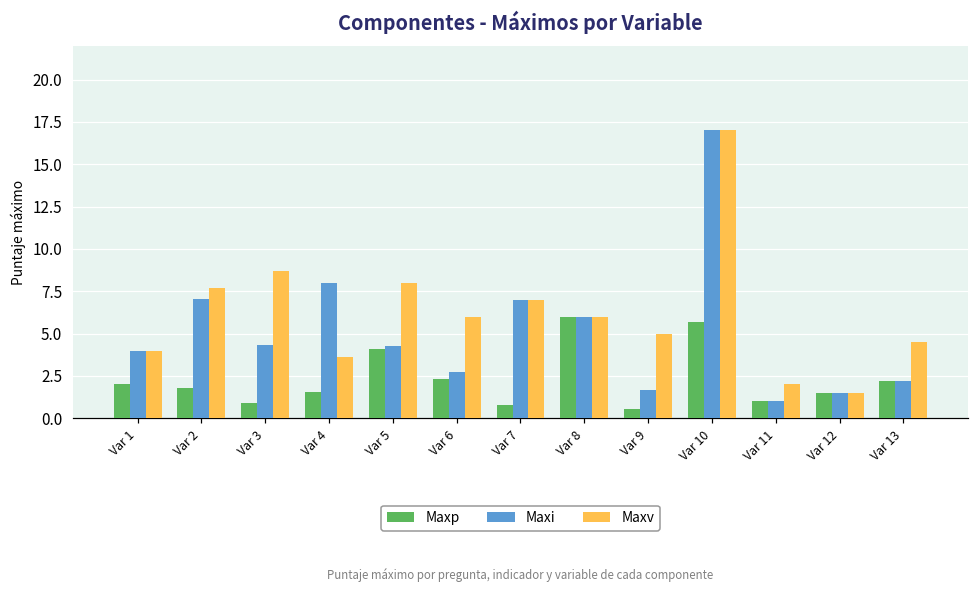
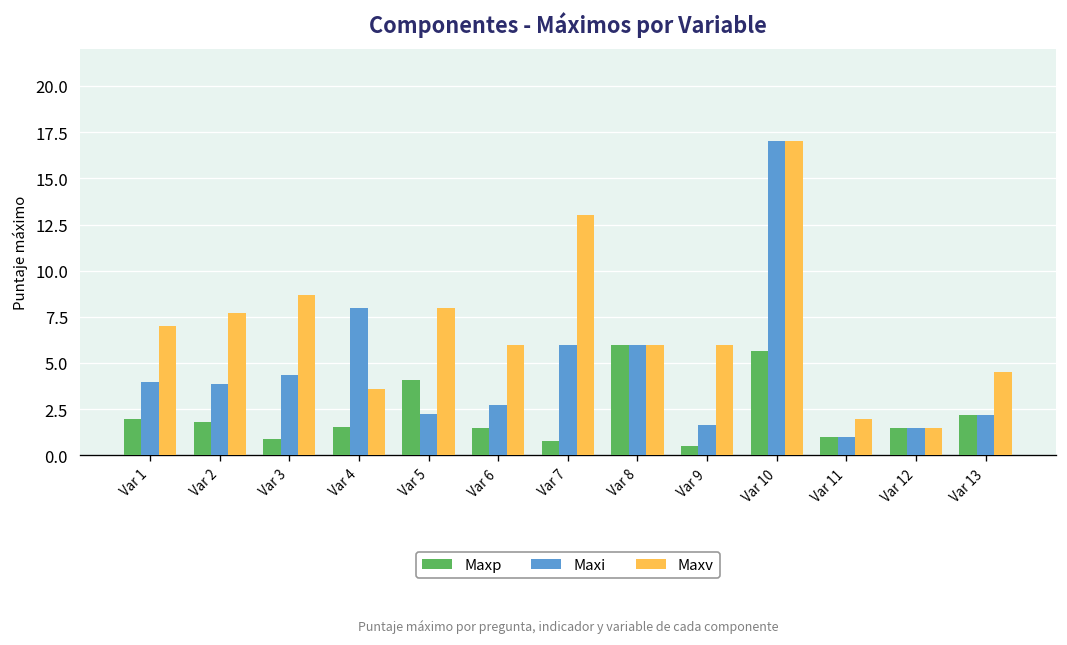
  {
    "Maxp": {
      "Var 1": 2.0,
      "Var 2": 1.8,
      "Var 3": 0.9,
      "Var 4": 1.5,
      "Var 5": 4.1,
-     "Var 6": 2.3,
+     "Var 6": 1.5,
      "Var 7": 0.8,
      "Var 8": 6.0,
      "Var 9": 0.5,
      "Var 10": 5.7,
      "Var 11": 1.0,
      "Var 12": 1.5,
      "Var 13": 2.2
    },
    "Maxi": {
      "Var 1": 4.0,
-     "Var 2": 7.0,
+     "Var 2": 3.9,
      "Var 3": 4.4,
      "Var 4": 8.0,
-     "Var 5": 4.3,
+     "Var 5": 2.3,
      "Var 6": 2.8,
-     "Var 7": 7,
+     "Var 7": 6,
      "Var 8": 6.0,
      "Var 9": 1.7,
      "Var 10": 17.0,
      "Var 11": 1.0,
      "Var 12": 1.5,
      "Var 13": 2.2
    },
    "Maxv": {
-     "Var 1": 4,
+     "Var 1": 7,
      "Var 2": 7.7,
      "Var 3": 8.7,
      "Var 4": 3.6,
      "Var 5": 8,
      "Var 6": 6,
-     "Var 7": 7,
+     "Var 7": 13,
      "Var 8": 6,
-     "Var 9": 5,
+     "Var 9": 6,
      "Var 10": 17,
      "Var 11": 2,
      "Var 12": 1.5,
      "Var 13": 4.5
    }
  }
